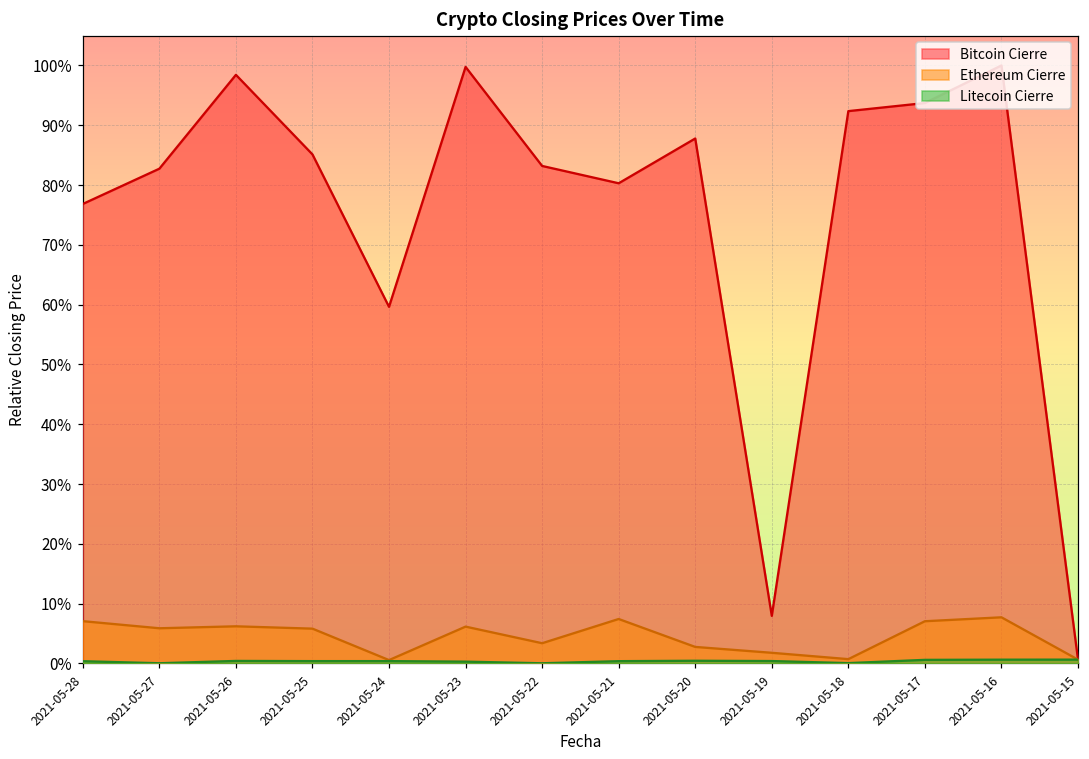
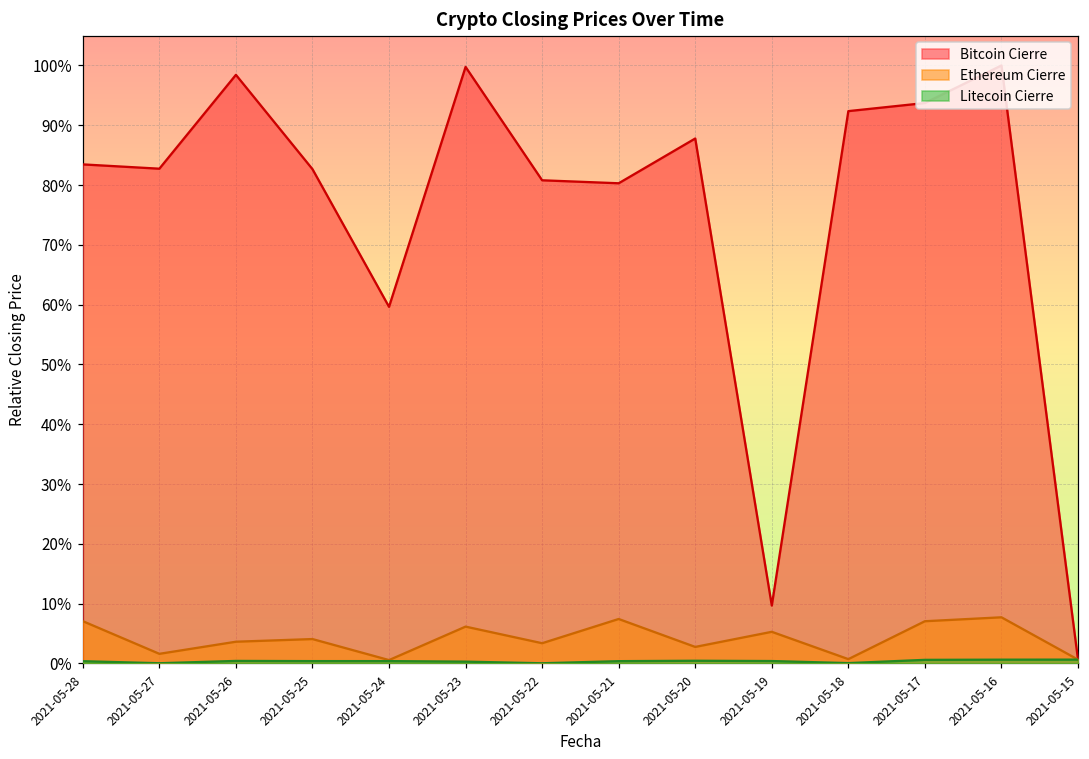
  {
    "Bitcoin Cierre": {
-     "2021-05-28": "77%",
+     "2021-05-28": "83%",
      "2021-05-27": "83%",
      "2021-05-26": "98%",
-     "2021-05-25": "85%",
+     "2021-05-25": "83%",
      "2021-05-24": "60%",
      "2021-05-23": "100%",
-     "2021-05-22": "83%",
+     "2021-05-22": "81%",
      "2021-05-21": "80%",
      "2021-05-20": "88%",
-     "2021-05-19": "8%",
+     "2021-05-19": "10%",
      "2021-05-18": "92%"
    },
    "Ethereum Cierre": {
      "2021-05-28": "7%",
-     "2021-05-27": "6%",
-     "2021-05-26": "6%",
-     "2021-05-25": "6%",
+     "2021-05-27": "2%",
+     "2021-05-26": "4%",
+     "2021-05-25": "4%",
      "2021-05-23": "6%",
      "2021-05-22": "3%",
      "2021-05-21": "7%",
      "2021-05-20": "3%",
-     "2021-05-19": "2%",
+     "2021-05-19": "5%",
      "2021-05-18": "1%",
      "2021-05-17": "7%",
      "2021-05-16": "8%"
    },
    "Litecoin Cierre": {
      "2021-05-28": "0%",
      "2021-05-27": "0%",
      "2021-05-26": "0%",
      "2021-05-25": "0%",
      "2021-05-23": "0%",
      "2021-05-22": "0%",
      "2021-05-21": "0%",
      "2021-05-20": "0%",
      "2021-05-19": "0%",
      "2021-05-18": "0%",
      "2021-05-17": "1%",
      "2021-05-16": "1%"
    }
  }
